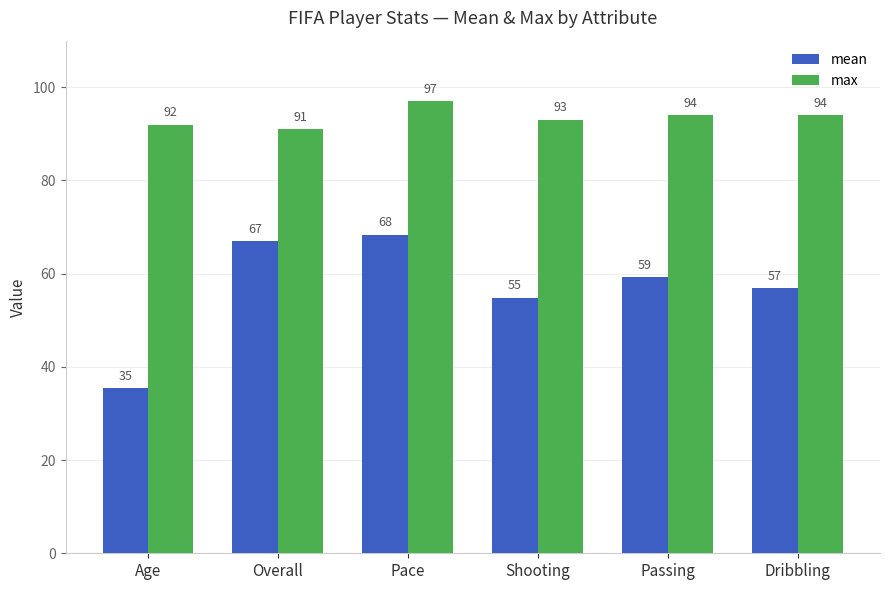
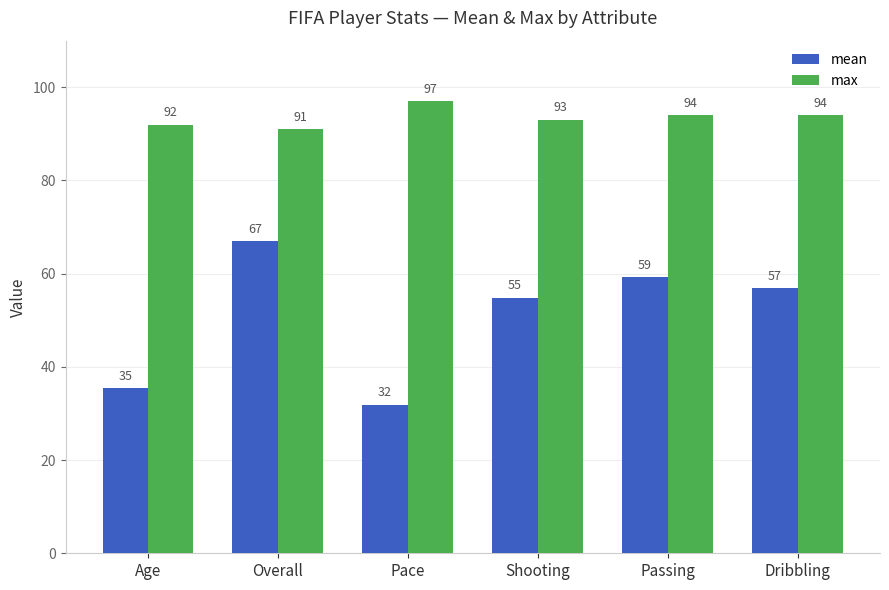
  {
    "mean": {
      "Age": 35,
      "Overall": 67,
-     "Pace": 68,
+     "Pace": 32,
      "Shooting": 55,
      "Passing": 59,
      "Dribbling": 57
    },
    "max": {
      "Age": 92,
      "Overall": 91,
      "Pace": 97,
      "Shooting": 93,
      "Passing": 94,
      "Dribbling": 94
    }
  }
